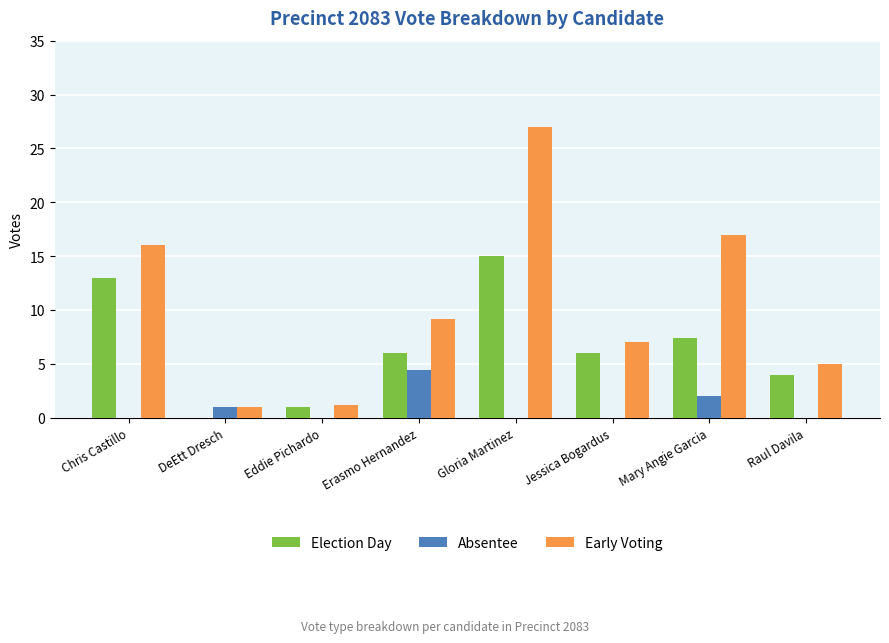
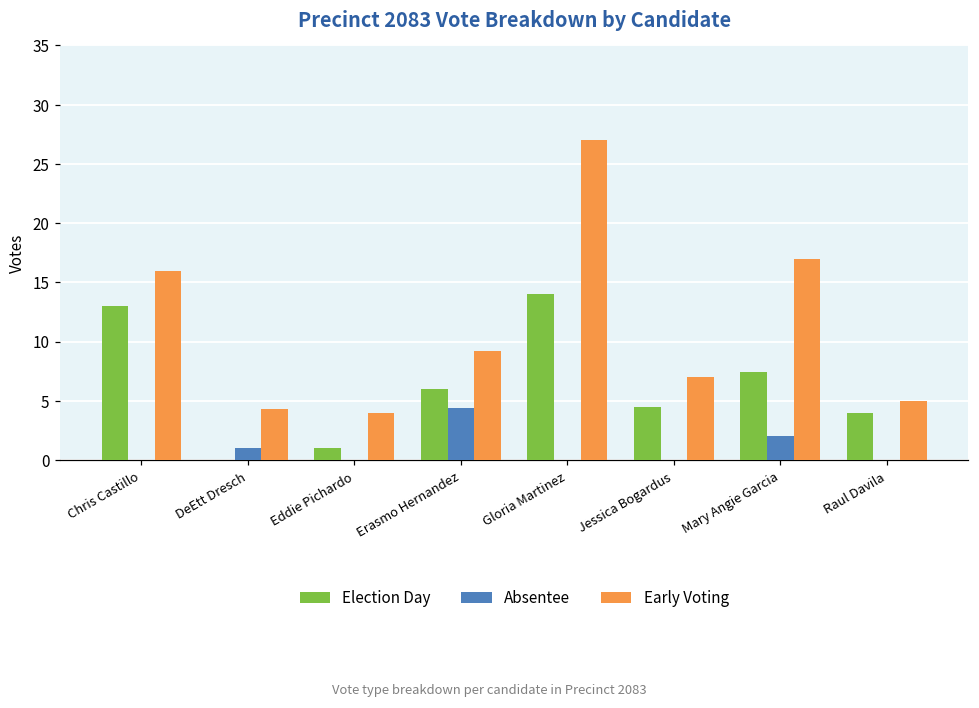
  {
    "Election Day": {
      "Chris Castillo": 13.0,
      "DeEtt Dresch": 0.0,
      "Eddie Pichardo": 1.0,
      "Erasmo Hernandez": 6.0,
-     "Gloria Martinez": 15,
-     "Jessica Bogardus": 6.0,
+     "Gloria Martinez": 14,
+     "Jessica Bogardus": 4.5,
      "Mary Angie Garcia": 7.4,
      "Raul Davila": 4.0
    },
    "Absentee": {
      "Chris Castillo": 0.0,
      "DeEtt Dresch": 1.0,
      "Eddie Pichardo": 0.0,
      "Erasmo Hernandez": 4.4,
      "Gloria Martinez": 0.0,
      "Jessica Bogardus": 0.0,
      "Mary Angie Garcia": 2.0,
      "Raul Davila": 0.0
    },
    "Early Voting": {
      "Chris Castillo": 16.0,
-     "DeEtt Dresch": 1.0,
-     "Eddie Pichardo": 1.2,
+     "DeEtt Dresch": 4.3,
+     "Eddie Pichardo": 4.0,
      "Erasmo Hernandez": 9.2,
      "Gloria Martinez": 27.0,
      "Jessica Bogardus": 7.0,
      "Mary Angie Garcia": 17.0,
      "Raul Davila": 5.0
    }
  }
